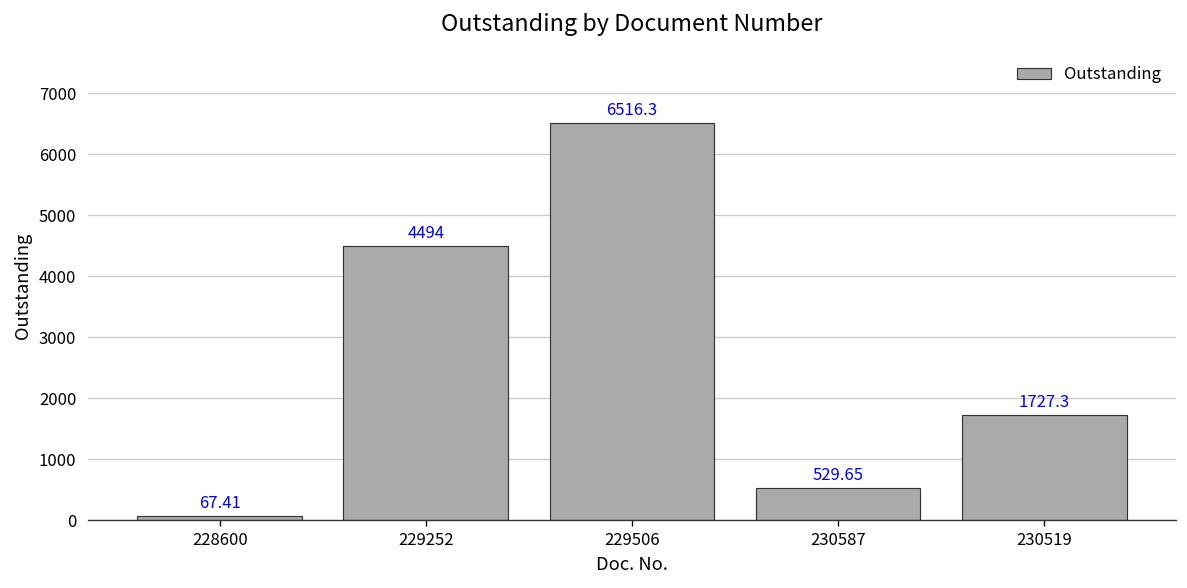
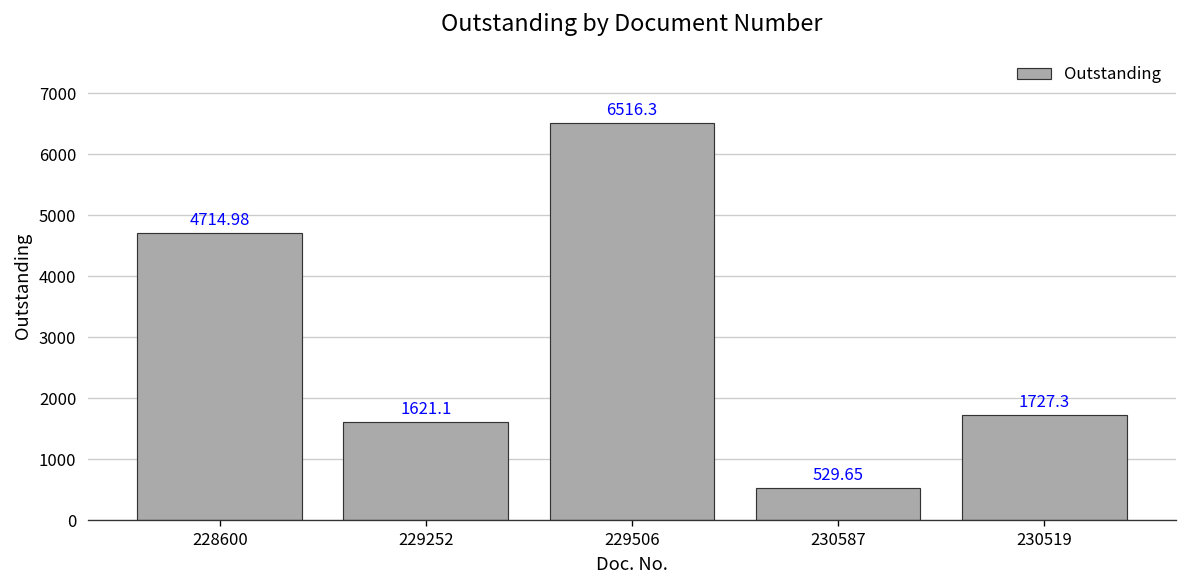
  {
-   "228600": 67.41,
-   "229252": 4494,
+   "228600": 4714.98,
+   "229252": 1621.1,
    "229506": 6516.3,
    "230587": 529.65,
    "230519": 1727.3
  }
